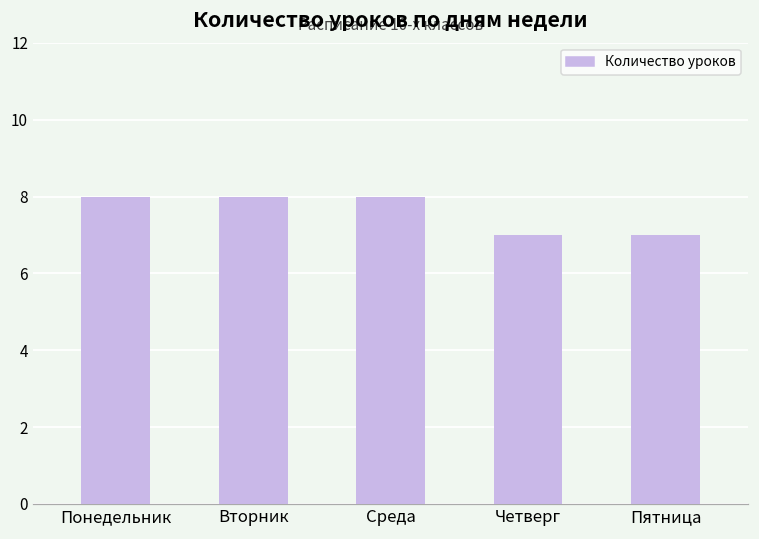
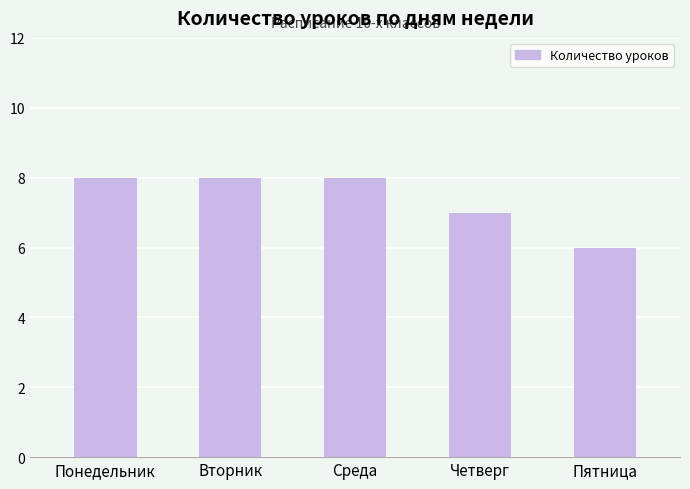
  {
    "Понедельник": 8,
    "Вторник": 8,
    "Среда": 8,
    "Четверг": 7,
-   "Пятница": 7
+   "Пятница": 6
  }
